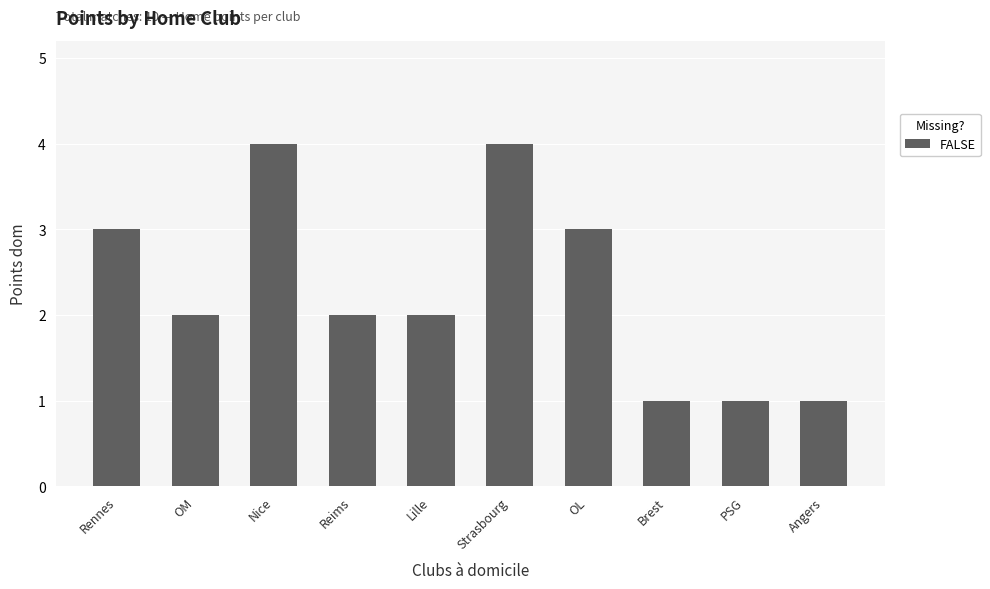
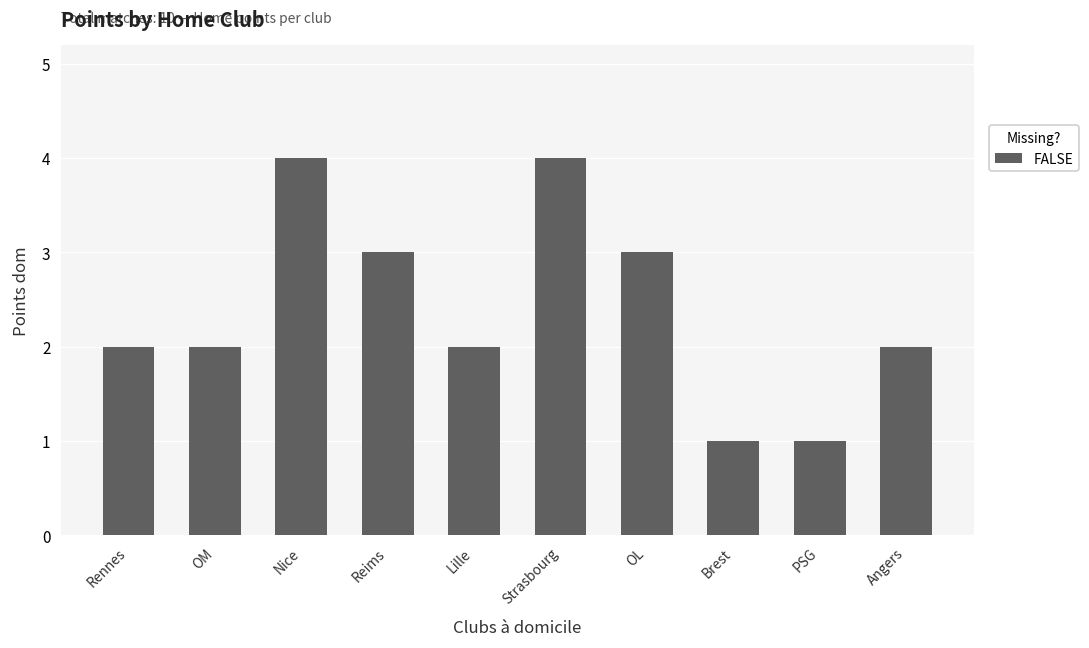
  {
-   "Rennes": 3,
+   "Rennes": 2,
    "OM": 2,
    "Nice": 4,
-   "Reims": 2,
+   "Reims": 3,
    "Lille": 2,
    "Strasbourg": 4,
    "OL": 3,
    "Brest": 1,
    "PSG": 1,
-   "Angers": 1
+   "Angers": 2
  }
